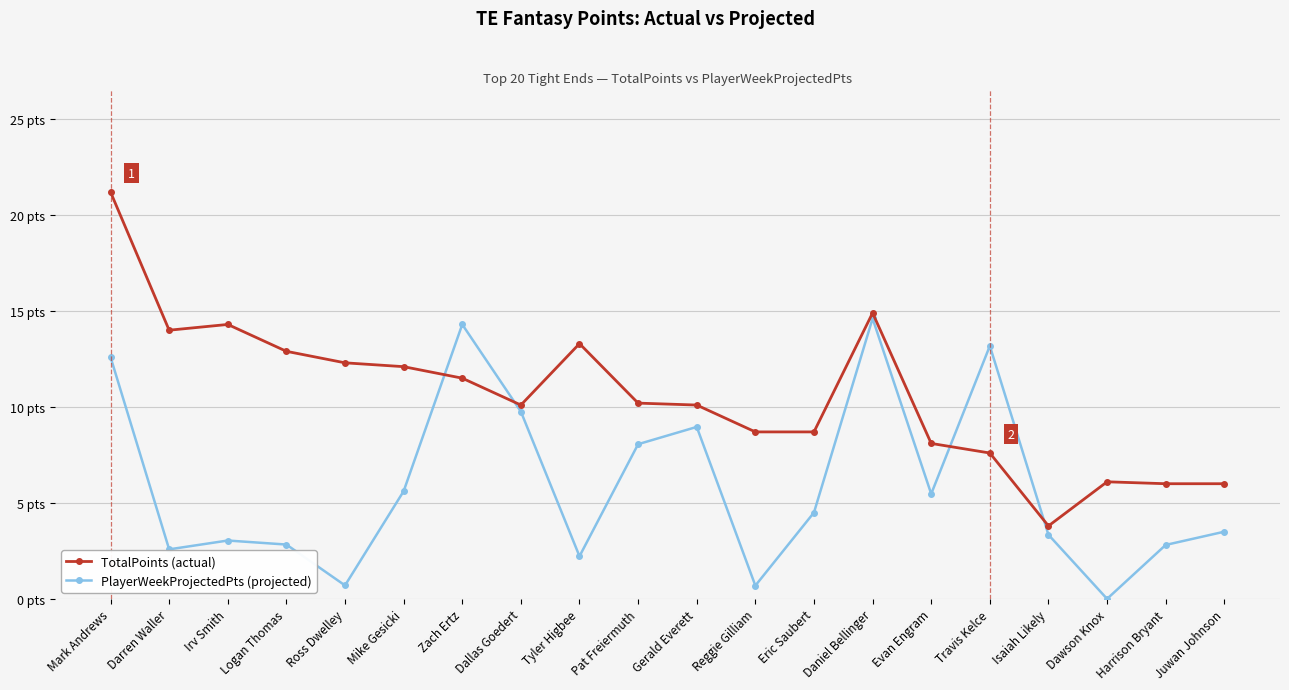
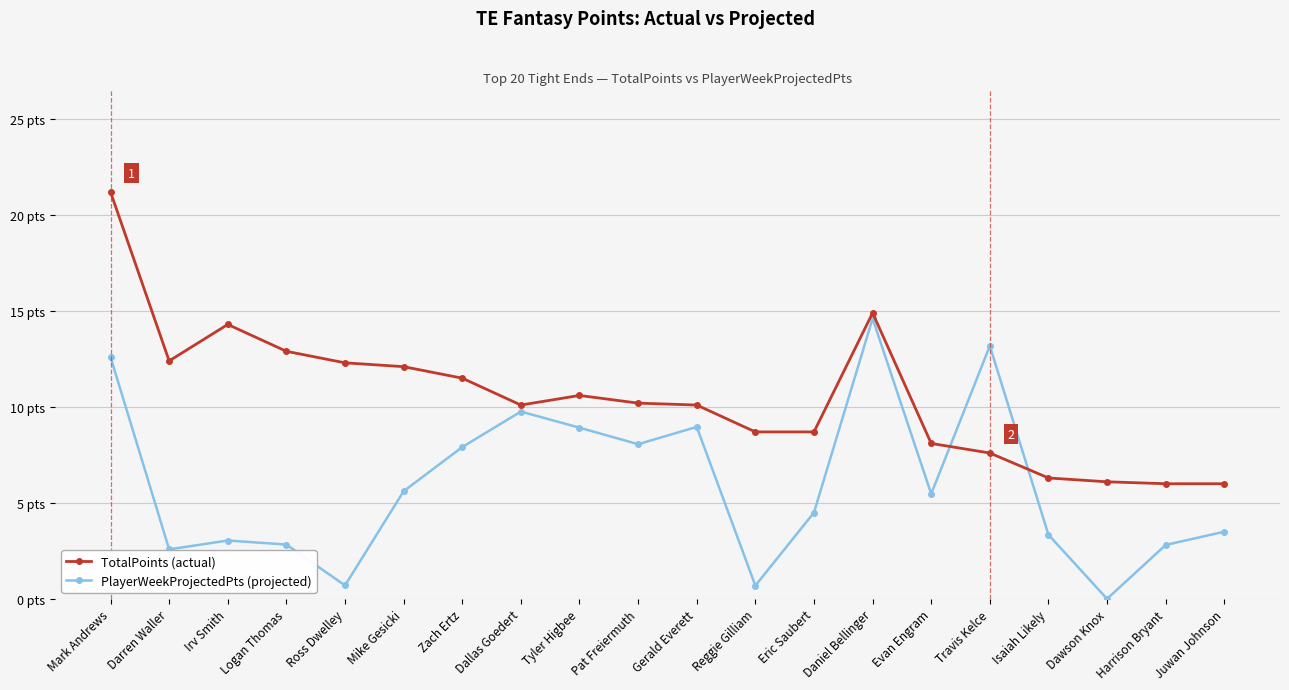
  {
    "TotalPoints (actual)": {
-     "Darren Waller": "14.0 pts",
+     "Darren Waller": "12.4 pts",
      "Irv Smith": "14.3 pts",
      "Logan Thomas": "12.9 pts",
      "Ross Dwelley": "12.3 pts",
      "Mike Gesicki": "12.1 pts",
      "Zach Ertz": "11.5 pts",
      "Dallas Goedert": "10.1 pts",
-     "Tyler Higbee": "13.3 pts",
+     "Tyler Higbee": "10.6 pts",
      "Pat Freiermuth": "10.2 pts",
      "Gerald Everett": "10.1 pts",
      "Reggie Gilliam": "8.7 pts",
      "Eric Saubert": "8.7 pts",
      "Daniel Bellinger": "14.9 pts",
      "Evan Engram": "8.1 pts",
-     "Isaiah Likely": "3.8 pts",
+     "Isaiah Likely": "6.3 pts",
      "Dawson Knox": "6.1 pts",
      "Harrison Bryant": "6.0 pts",
      "Juwan Johnson": "6.0 pts"
    },
    "PlayerWeekProjectedPts (projected)": {
      "Mark Andrews": "12.6 pts",
      "Darren Waller": "2.6 pts",
      "Irv Smith": "3.0 pts",
      "Logan Thomas": "2.8 pts",
      "Ross Dwelley": "0.7 pts",
      "Mike Gesicki": "5.6 pts",
-     "Zach Ertz": "14.3 pts",
+     "Zach Ertz": "7.9 pts",
      "Dallas Goedert": "9.8 pts",
-     "Tyler Higbee": "2.2 pts",
+     "Tyler Higbee": "8.9 pts",
      "Pat Freiermuth": "8.1 pts",
      "Gerald Everett": "9.0 pts",
      "Reggie Gilliam": "0.7 pts",
      "Eric Saubert": "4.5 pts",
      "Daniel Bellinger": "14.6 pts",
      "Evan Engram": "5.5 pts",
      "Travis Kelce": "13.2 pts",
      "Isaiah Likely": "3.3 pts",
      "Dawson Knox": "0.0 pts",
      "Harrison Bryant": "2.8 pts",
      "Juwan Johnson": "3.5 pts"
    }
  }
